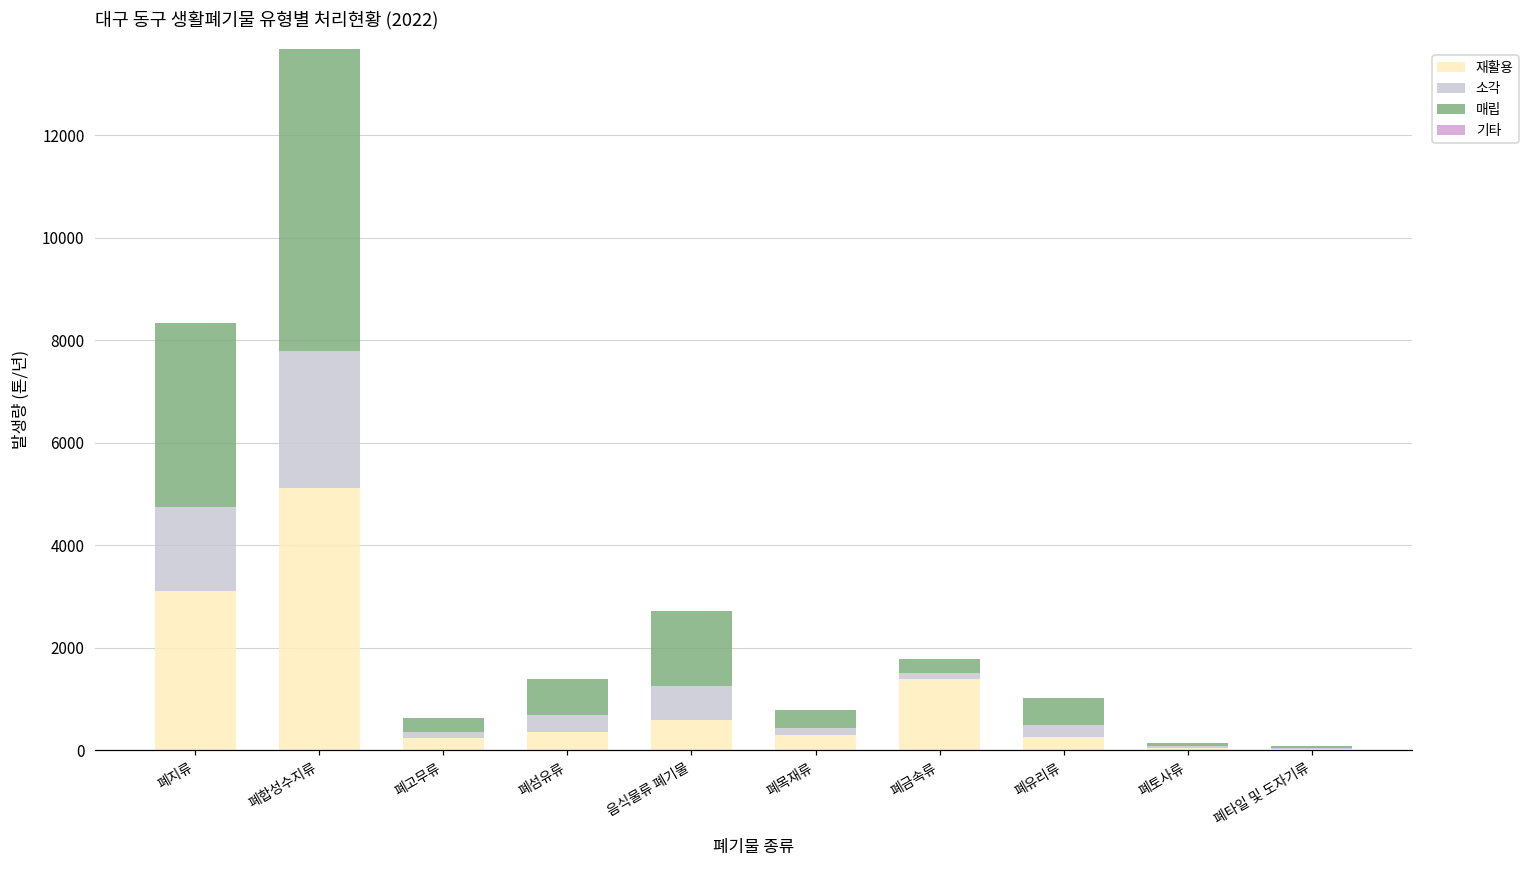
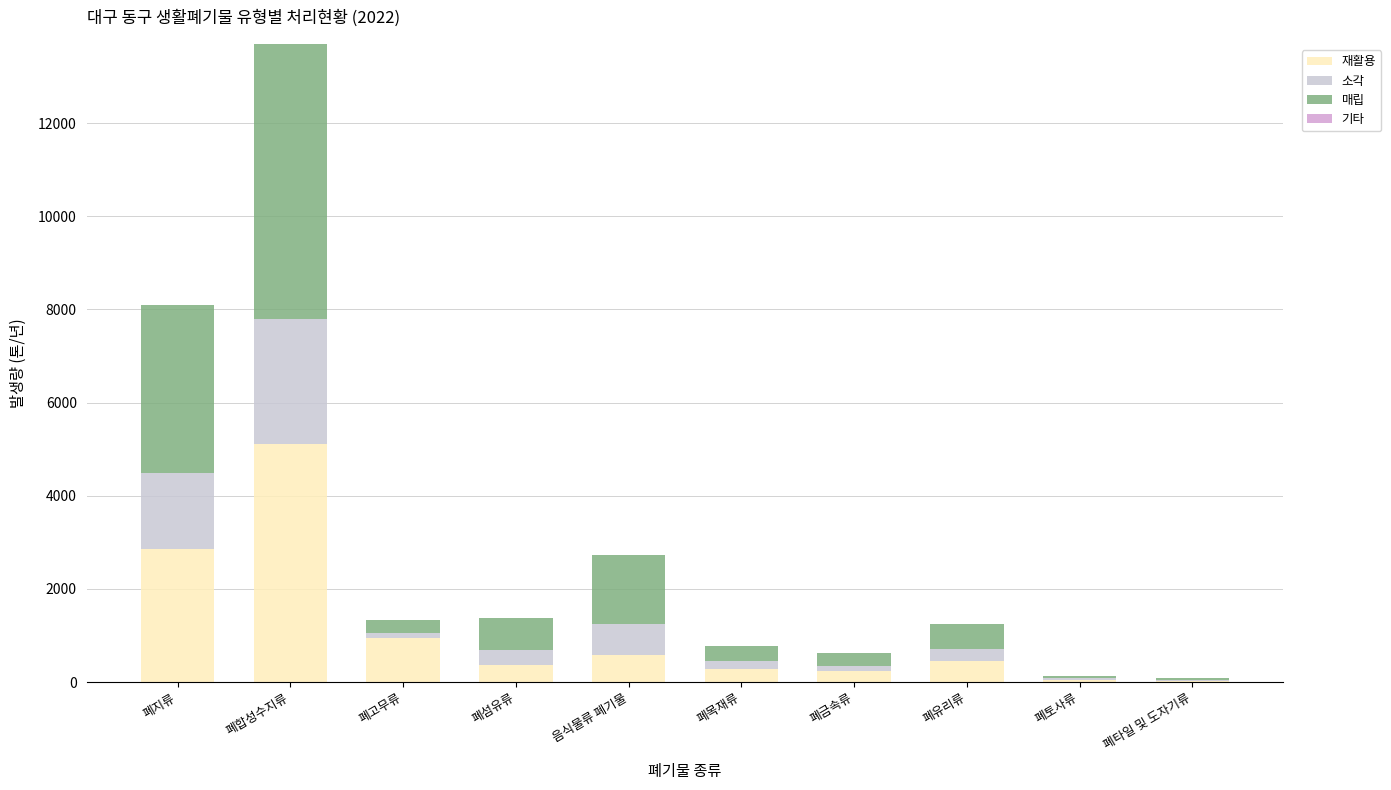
  {
    "재활용": {
-     "폐지류": 3100,
+     "폐지류": 2900,
      "폐합성수지류": 5100,
-     "폐고무류": 200,
+     "폐고무류": 900,
      "폐섬유류": 400,
      "음식물류 폐기물": 600,
      "폐목재류": 300,
-     "폐금속류": 1400,
-     "폐유리류": 300
+     "폐금속류": 200,
+     "폐유리류": 500
    }
  }
